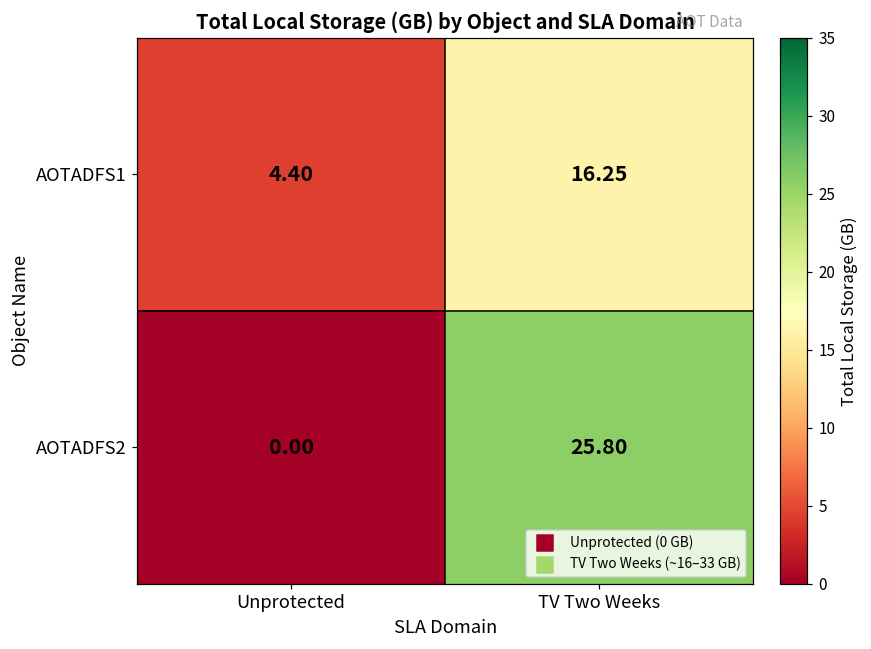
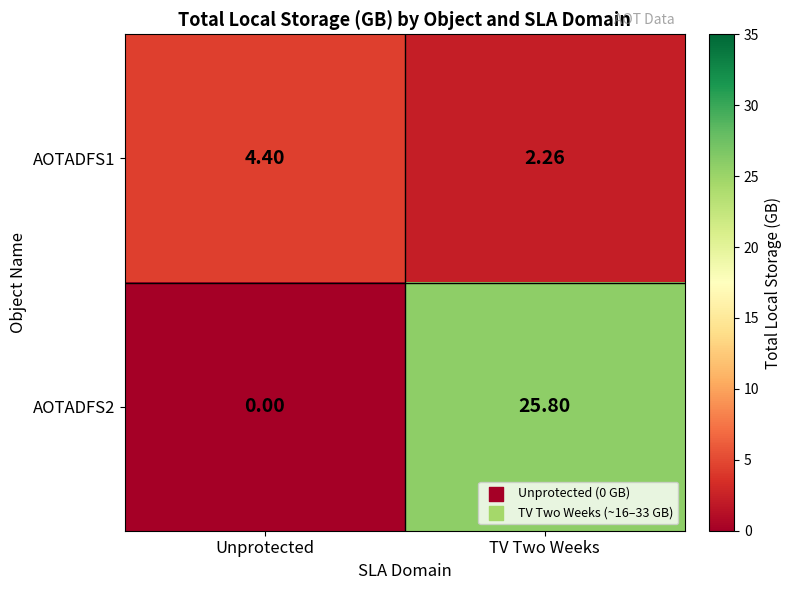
  {
    "AOTADFS1": {
      "Unprotected": 4.40,
-     "TV Two Weeks": 16.25
+     "TV Two Weeks": 2.26
    },
    "AOTADFS2": {
      "Unprotected": 0.00,
      "TV Two Weeks": 25.80
    }
  }
